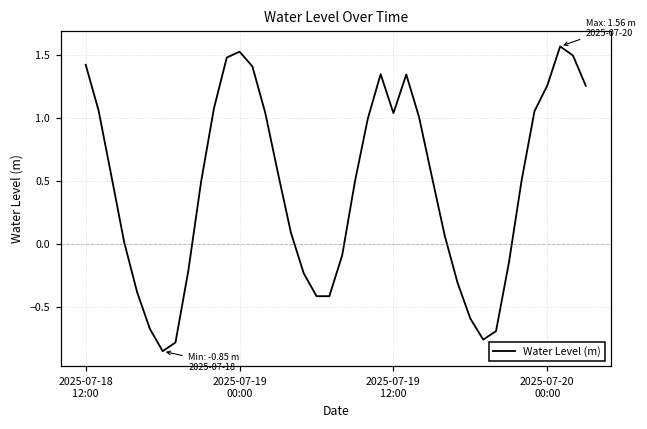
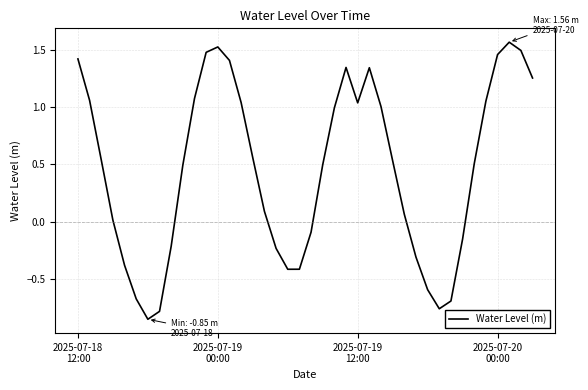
  {
    "2025-07-18 12:00": 1.42,
    "2025-07-19 00:00": 1.52,
    "2025-07-19 12:00": 1.04,
-   "2025-07-20 00:00": 1.25
+   "2025-07-20 00:00": 1.46
  }
